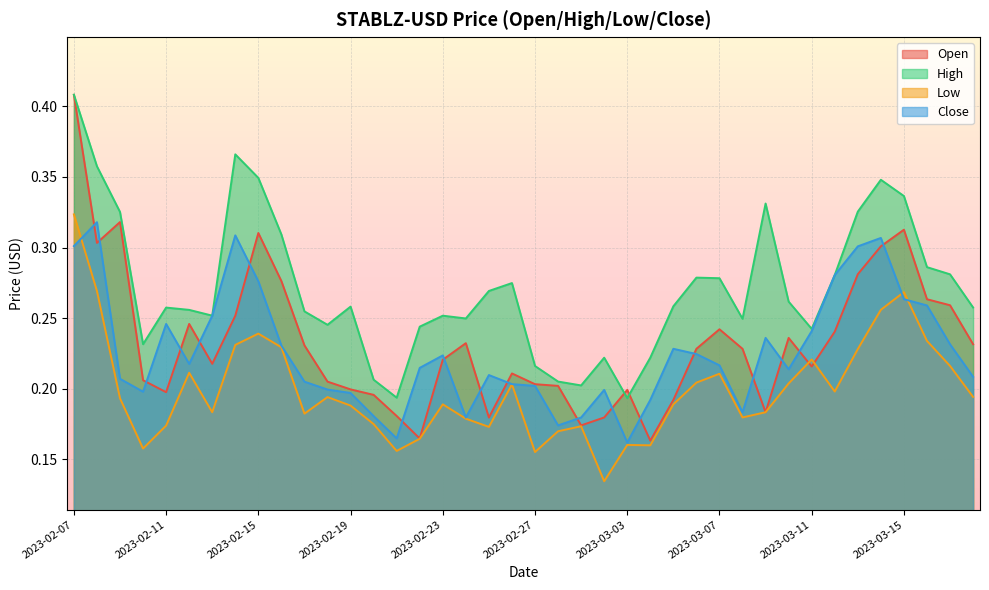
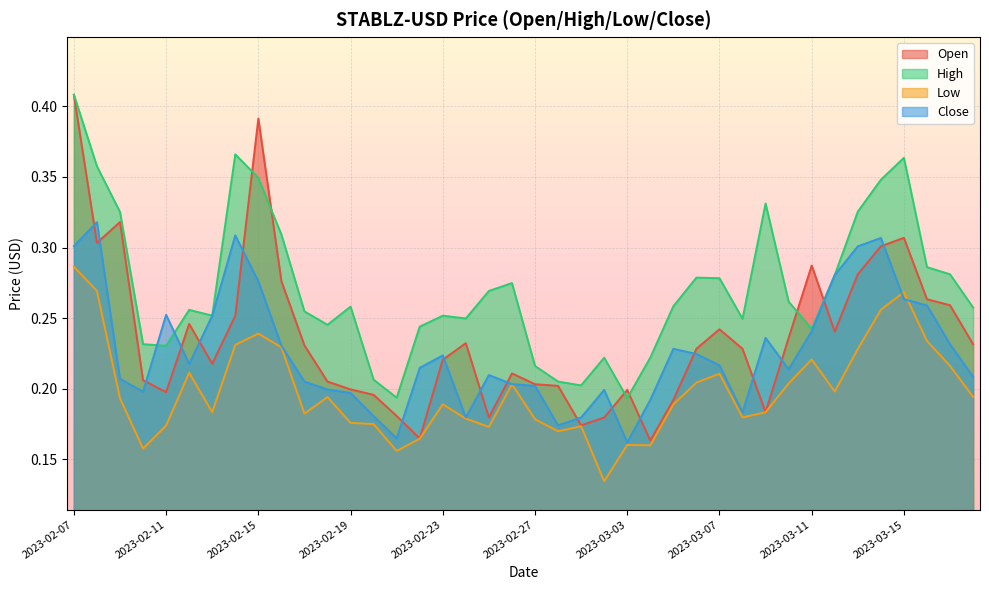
  {
    "Open": {
      "2023-02-11": 0.197,
-     "2023-02-15": 0.310,
+     "2023-02-15": 0.391,
      "2023-02-19": 0.199,
      "2023-02-23": 0.220,
      "2023-03-03": 0.199,
      "2023-03-07": 0.242,
-     "2023-03-11": 0.216,
-     "2023-03-15": 0.313
+     "2023-03-11": 0.287,
+     "2023-03-15": 0.307
    },
    "High": {
-     "2023-02-11": 0.257,
+     "2023-02-11": 0.230,
      "2023-02-15": 0.349,
      "2023-02-19": 0.258,
      "2023-02-23": 0.252,
      "2023-02-27": 0.216,
      "2023-03-03": 0.193,
      "2023-03-07": 0.278,
-     "2023-03-15": 0.336
+     "2023-03-15": 0.364
    },
    "Low": {
-     "2023-02-07": 0.323,
+     "2023-02-07": 0.286,
      "2023-02-11": 0.174,
      "2023-02-15": 0.239,
-     "2023-02-19": 0.188,
+     "2023-02-19": 0.176,
      "2023-02-23": 0.189,
-     "2023-02-27": 0.155,
+     "2023-02-27": 0.178,
      "2023-03-07": 0.211,
      "2023-03-11": 0.221,
      "2023-03-15": 0.268
    },
    "Close": {
      "2023-02-07": 0.301,
-     "2023-02-11": 0.246,
+     "2023-02-11": 0.252,
      "2023-02-15": 0.276,
      "2023-02-19": 0.197,
      "2023-02-23": 0.224,
      "2023-03-07": 0.217,
      "2023-03-15": 0.263
    }
  }
